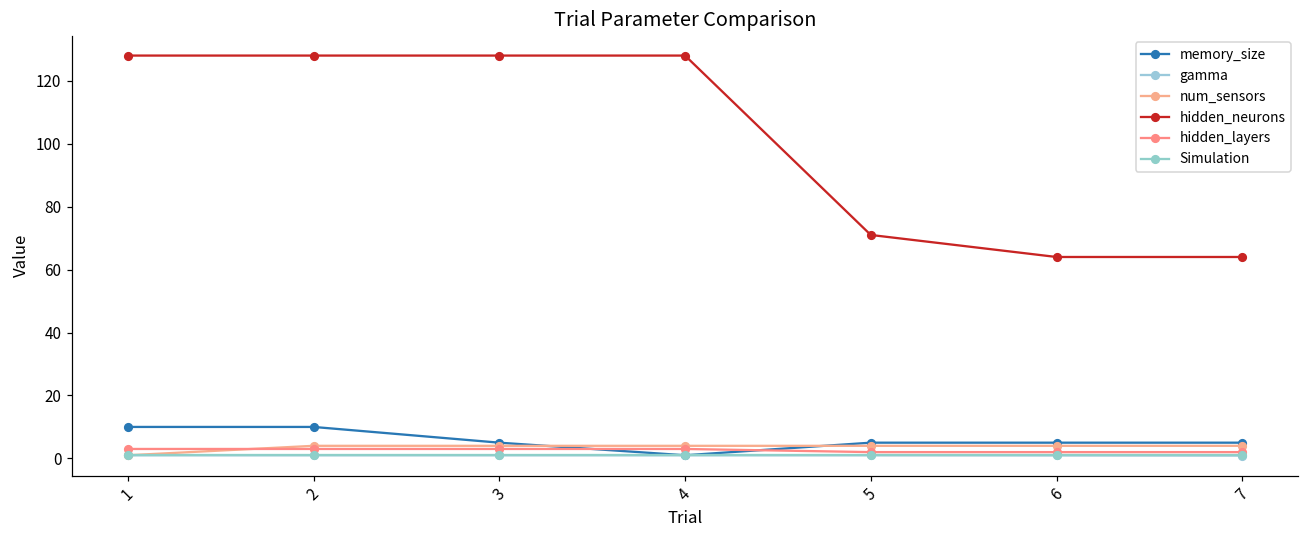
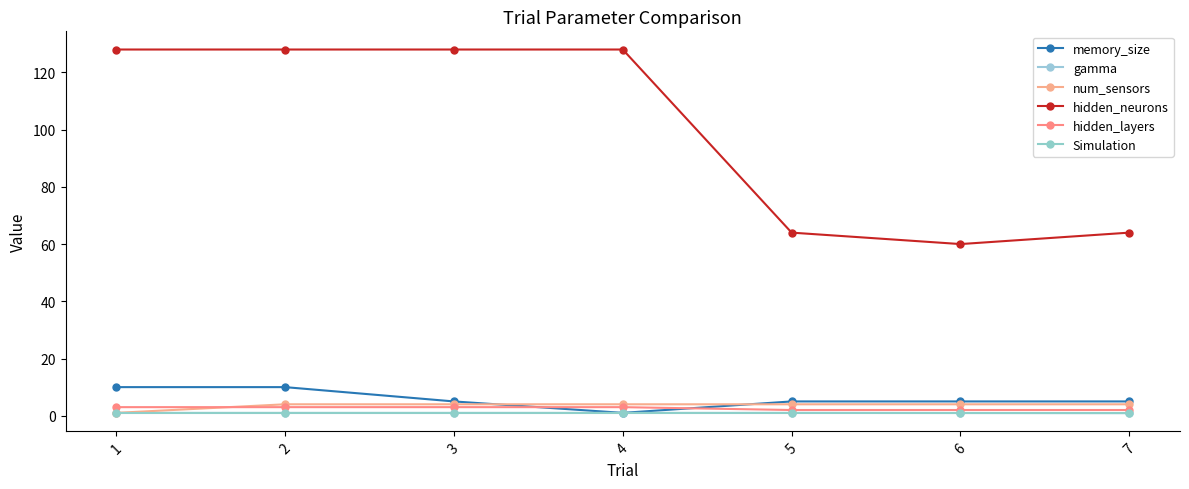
  {
    "memory_size": {
      "1": 10,
      "2": 10,
      "3": 5,
      "5": 5,
      "6": 5,
      "7": 5
    },
    "Simulation": {
      "2": 1,
      "3": 1,
      "5": 1,
      "6": 1,
      "7": 1
    },
    "hidden_neurons": {
      "1": 128,
      "2": 128,
      "3": 128,
      "4": 128,
-     "5": 71,
-     "6": 64,
+     "5": 64,
+     "6": 60,
      "7": 64
    }
  }
